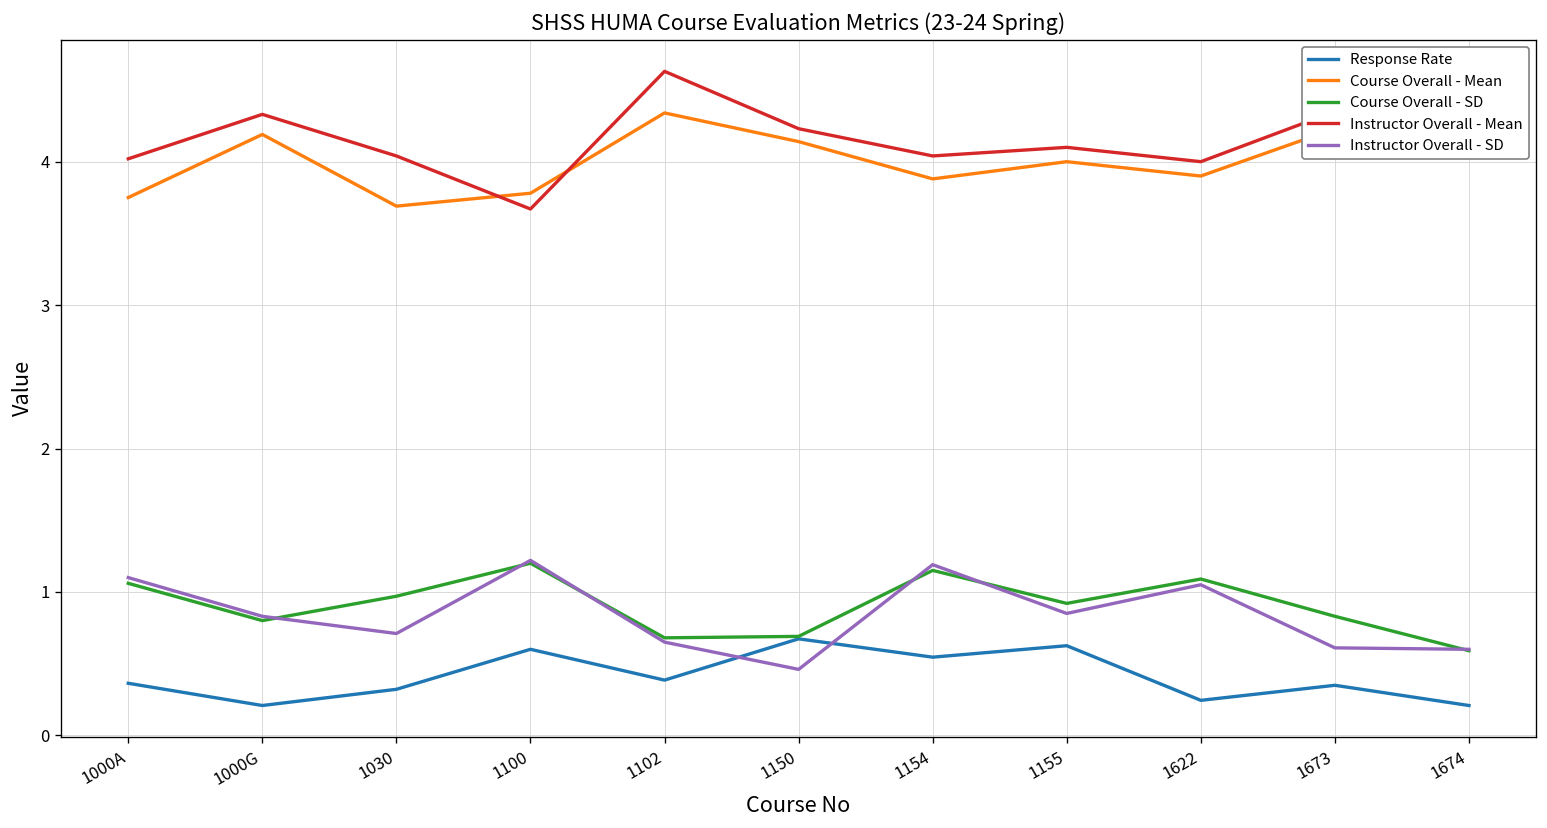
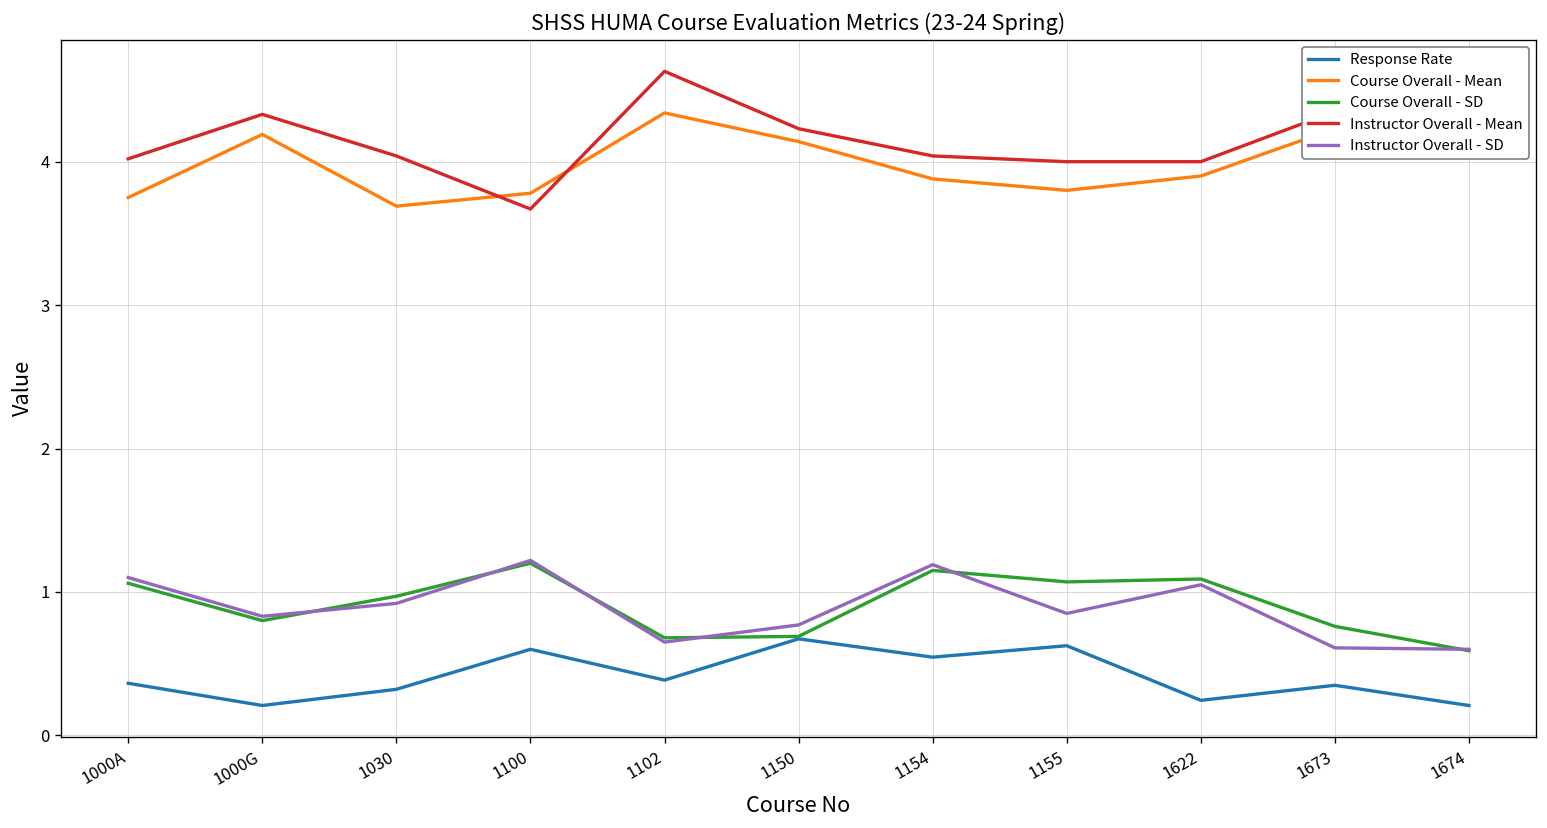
  {
    "Response Rate": {
      "1000A": 0.36,
      "1000G": 0.21,
      "1030": 0.32,
      "1100": 0.60,
      "1102": 0.39,
      "1154": 0.55,
      "1155": 0.63,
      "1622": 0.24,
      "1673": 0.35,
      "1674": 0.21
    },
    "Course Overall - Mean": {
      "1000A": 3.75,
      "1000G": 4.2,
      "1030": 3.7,
      "1100": 3.8,
      "1102": 4.34,
      "1150": 4.14,
      "1154": 3.9,
-     "1155": 4.0,
+     "1155": 3.8,
      "1622": 3.9
    },
    "Course Overall - SD": {
      "1000A": 1.06,
      "1000G": 0.80,
      "1030": 0.97,
      "1102": 0.68,
      "1154": 1.15,
-     "1155": 0.92,
+     "1155": 1.07,
      "1622": 1.09,
-     "1673": 0.83
+     "1673": 0.76
    },
    "Instructor Overall - Mean": {
      "1000A": 4.0,
      "1000G": 4.33,
      "1030": 4.04,
      "1100": 3.67,
      "1102": 4.63,
      "1150": 4.23,
      "1154": 4.04,
-     "1155": 4.1,
+     "1155": 4.0,
      "1622": 4.0
    },
    "Instructor Overall - SD": {
      "1000A": 1.10,
      "1000G": 0.83,
-     "1030": 0.71,
+     "1030": 0.92,
      "1102": 0.65,
-     "1150": 0.46,
+     "1150": 0.77,
      "1154": 1.19,
      "1155": 0.85,
      "1622": 1.05,
      "1673": 0.61
    }
  }
